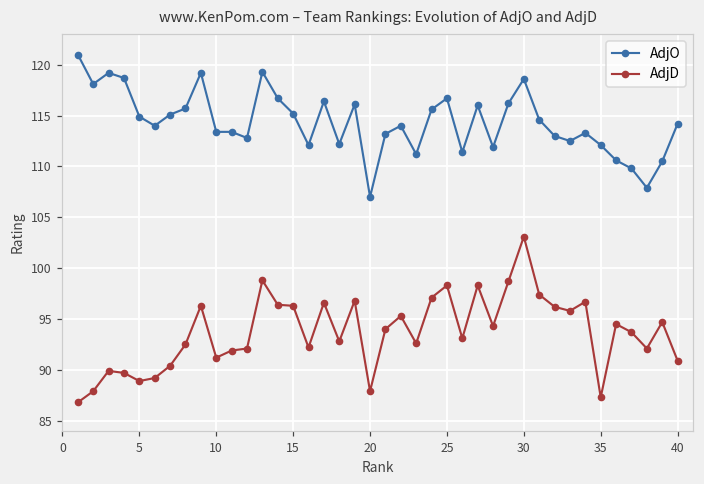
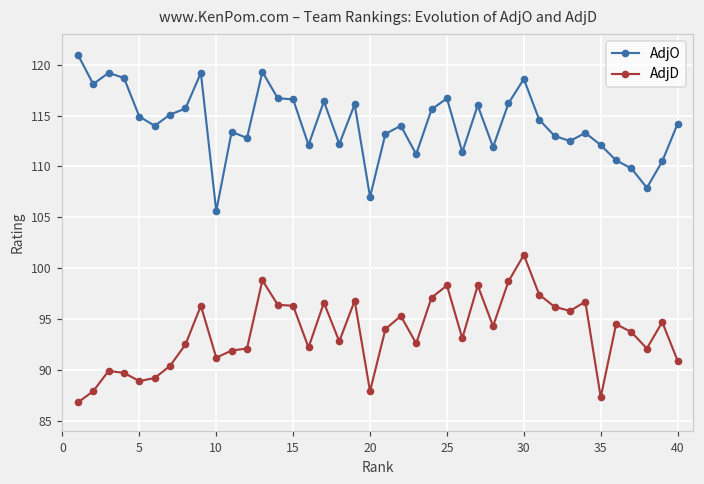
  {
    "AdjO": {
      "5": 115,
-     "10": 113,
-     "15": 115,
+     "10": 106,
+     "15": 117,
      "20": 107,
      "25": 117,
      "30": 119,
      "35": 112,
      "40": 114
    },
    "AdjD": {
      "5": 89,
      "10": 91,
      "15": 96,
      "20": 88,
      "25": 98,
-     "30": 103,
+     "30": 101,
      "35": 87,
      "40": 91
    }
  }
